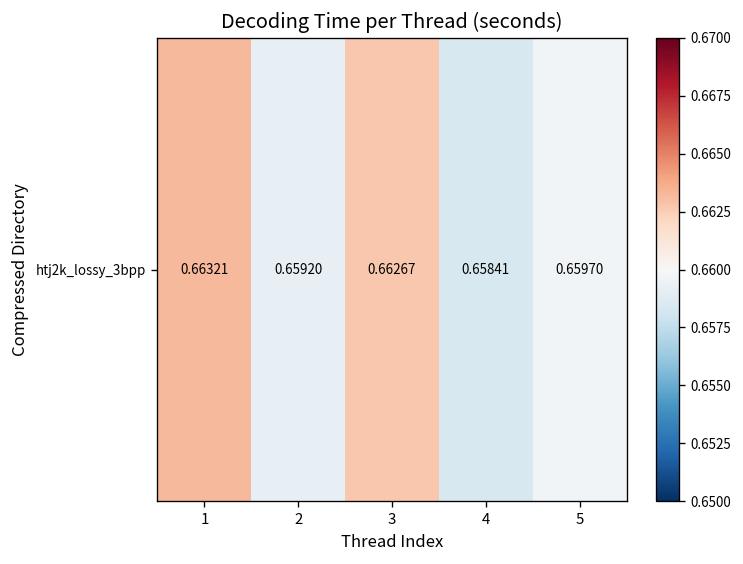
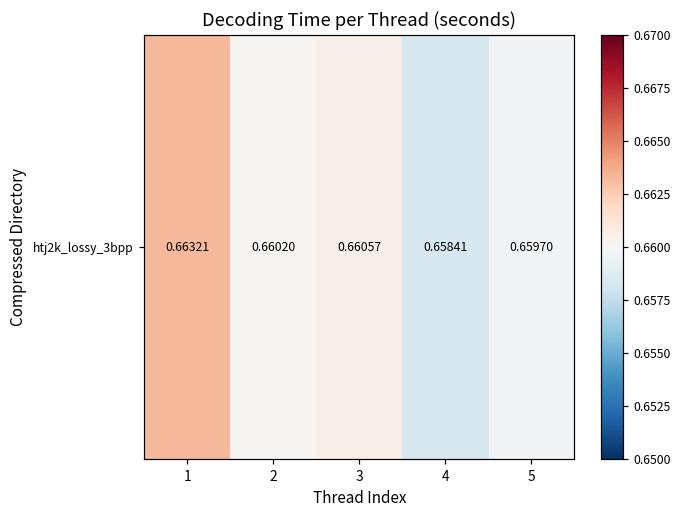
  {
    "htj2k_lossy_3bpp": {
      "1": 0.66321,
-     "2": 0.65920,
-     "3": 0.66267,
+     "2": 0.66020,
+     "3": 0.66057,
      "4": 0.65841,
      "5": 0.65970
    }
  }
